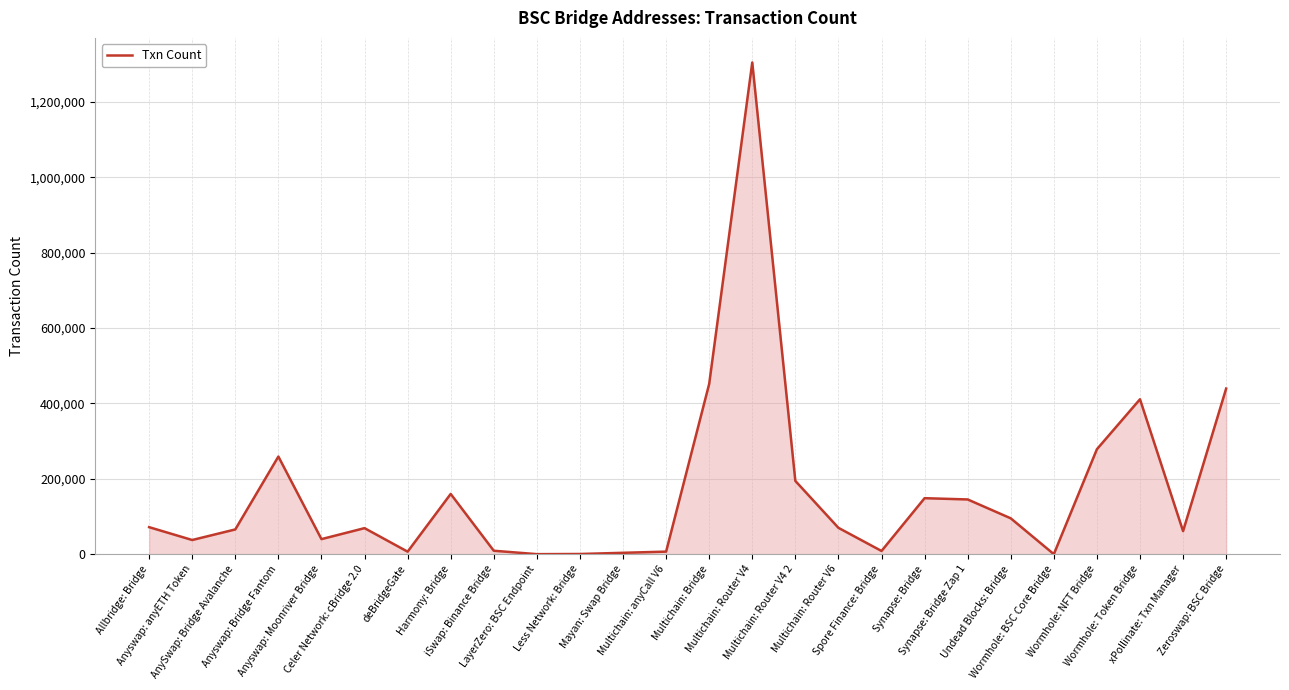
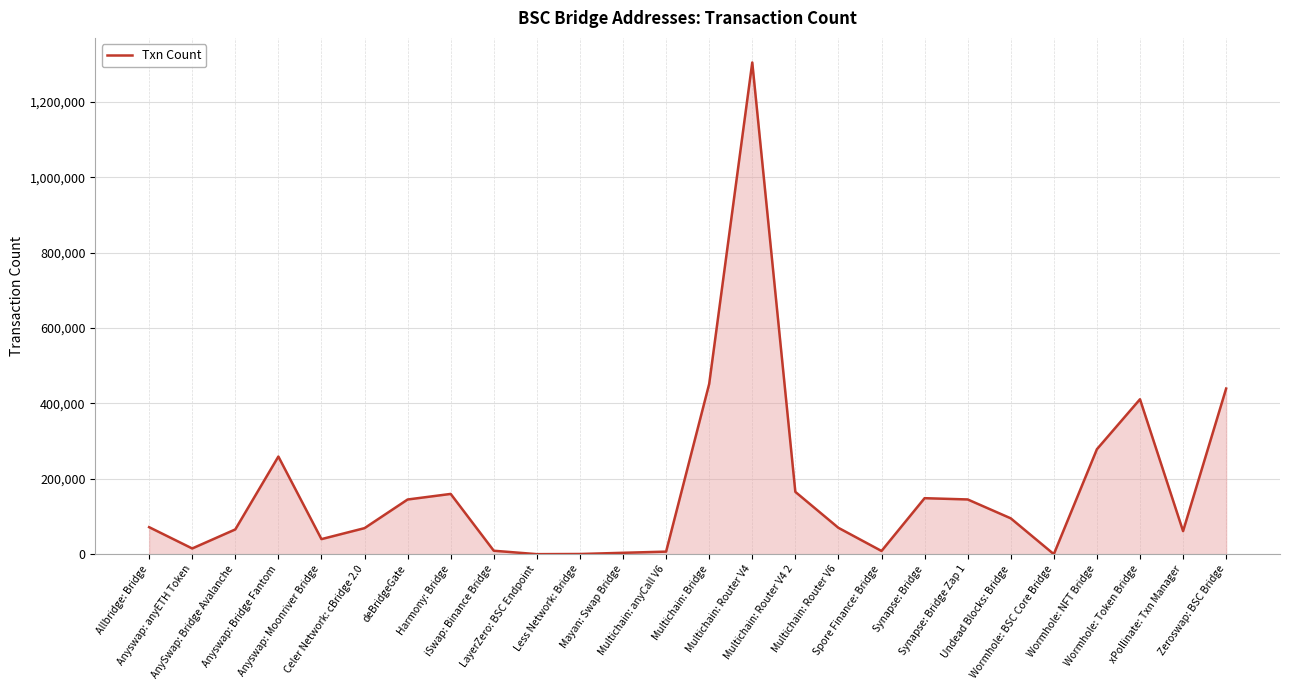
  {
    "Allbridge: Bridge": "70,000",
-   "Anyswap: anyETH Token": "40,000",
+   "Anyswap: anyETH Token": "20,000",
    "AnySwap: Bridge Avalanche": "70,000",
    "Anyswap: Bridge Fantom": "260,000",
    "Anyswap: Moonriver Bridge": "40,000",
    "Celer Network: cBridge 2.0": "70,000",
-   "deBridgeGate": "10,000",
+   "deBridgeGate": "140,000",
    "Harmony: Bridge": "160,000",
    "iSwap: Binance Bridge": "10,000",
    "LayerZero: BSC Endpoint": "0",
    "Less Network: Bridge": "0",
    "Mayan: Swap Bridge": "0",
    "Multichain: anyCall V6": "10,000",
    "Multichain: Bridge": "450,000",
    "Multichain: Router V4": "1,300,000",
-   "Multichain: Router V4 2": "190,000",
+   "Multichain: Router V4 2": "170,000",
    "Multichain: Router V6": "70,000",
    "Spore Finance: Bridge": "10,000",
    "Synapse: Bridge": "150,000",
    "Synapse: Bridge Zap 1": "150,000",
    "Undead Blocks: Bridge": "100,000",
    "Wormhole: BSC Core Bridge": "0",
    "Wormhole: NFT Bridge": "280,000",
    "Wormhole: Token Bridge": "410,000",
    "xPollinate: Txn Manager": "60,000",
    "Zeroswap: BSC Bridge": "440,000"
  }
